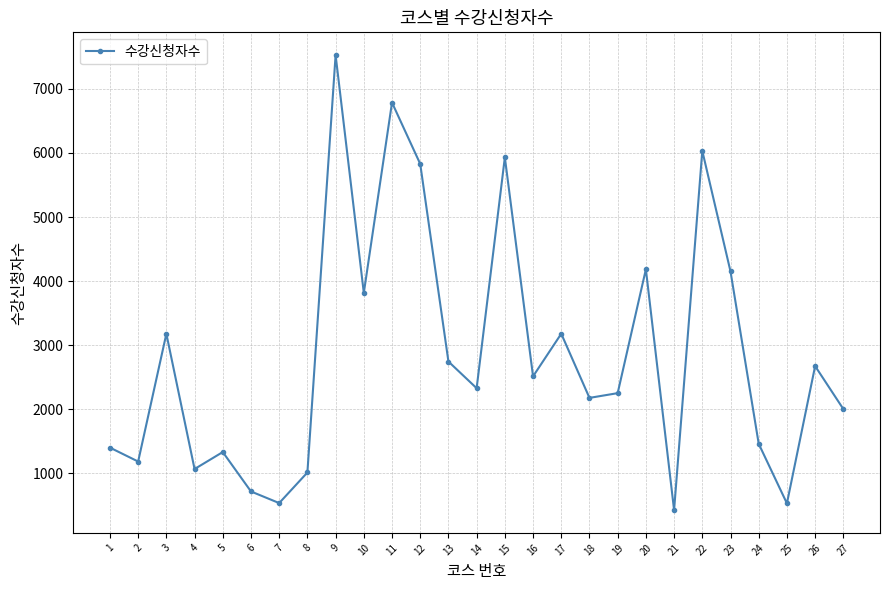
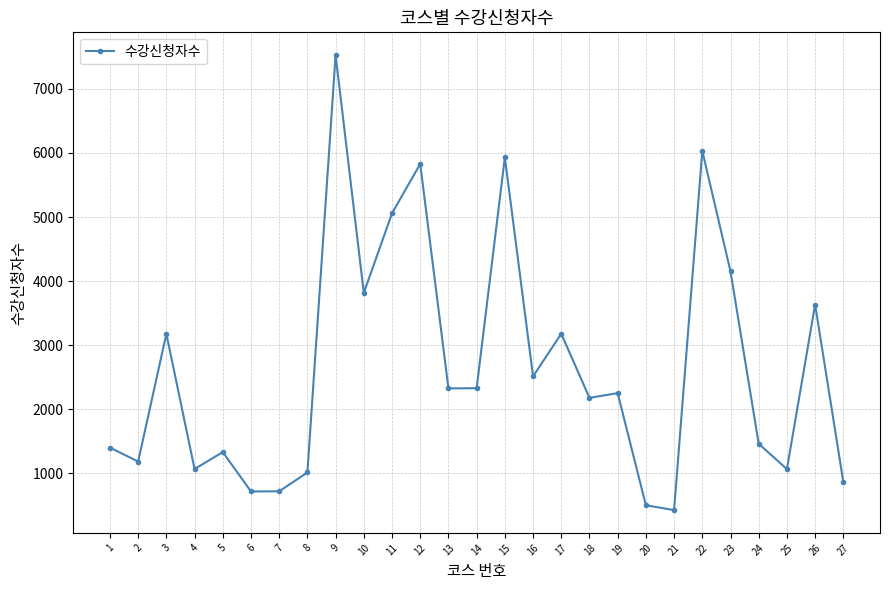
  {
    "1": 1400,
    "2": 1200,
    "3": 3200,
    "4": 1100,
    "5": 1300,
    "6": 700,
-   "7": 500,
+   "7": 700,
    "8": 1000,
    "9": 7500,
    "10": 3800,
-   "11": 6800,
+   "11": 5100,
    "12": 5800,
-   "13": 2700,
+   "13": 2300,
    "14": 2300,
    "15": 5900,
    "16": 2500,
    "17": 3200,
    "18": 2200,
    "19": 2300,
-   "20": 4200,
+   "20": 500,
    "21": 400,
    "22": 6000,
    "23": 4200,
    "24": 1500,
-   "25": 500,
-   "26": 2700,
-   "27": 2000
+   "25": 1100,
+   "26": 3600,
+   "27": 900
  }
